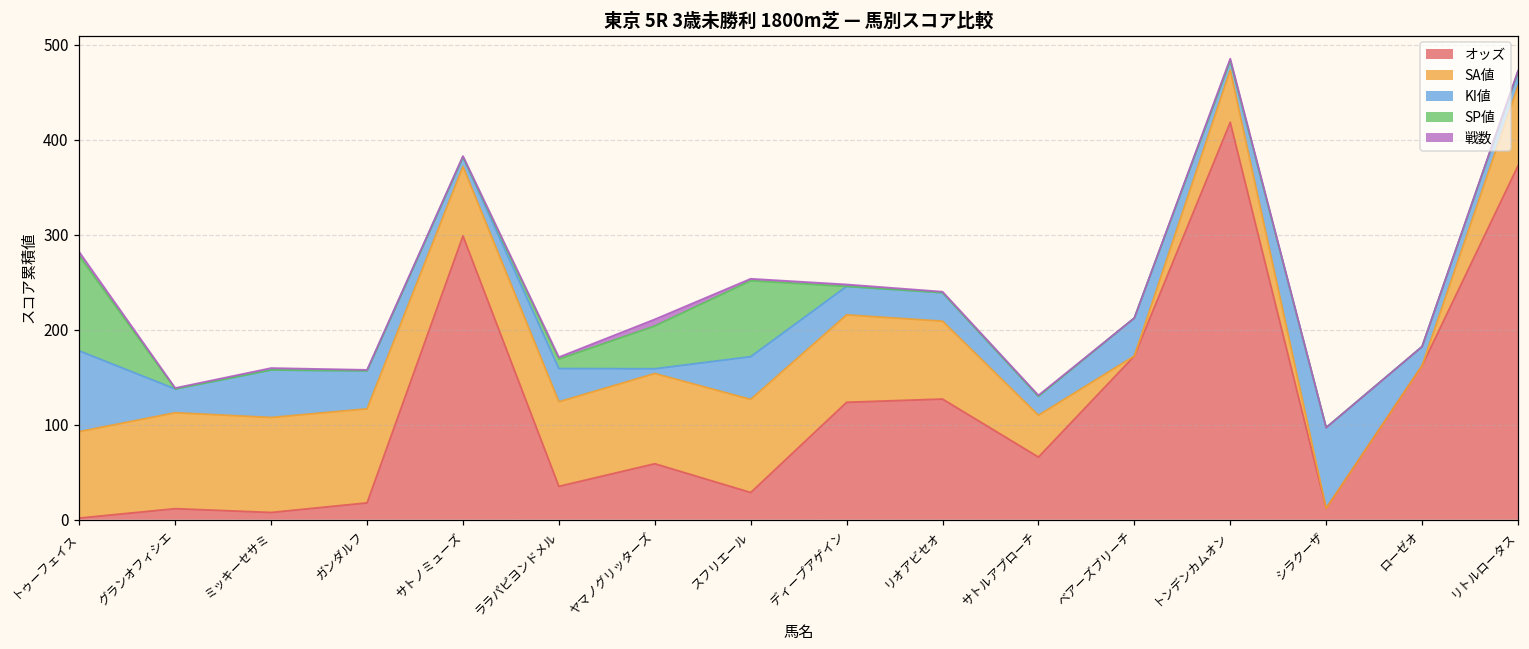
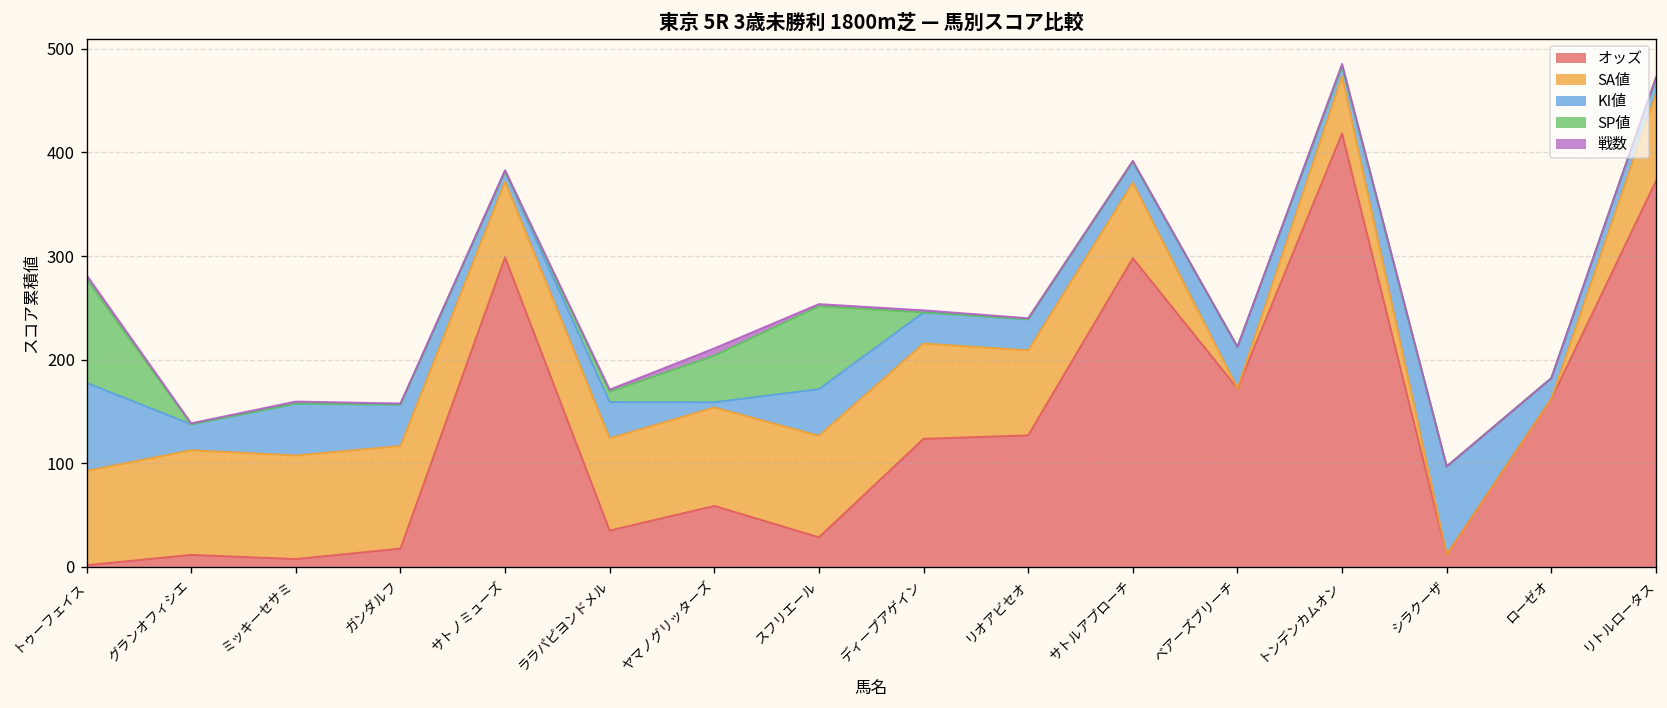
  {
    "オッズ": {
      "トゥーフェイス": 0,
      "グランオフィシエ": 10,
      "ミッキーセサミ": 10,
      "ガンダルフ": 20,
      "サトノミューズ": 300,
      "ララパピヨンドメル": 40,
      "ヤマノグリッターズ": 60,
      "スフリエール": 30,
      "ディープアゲイン": 120,
      "リオアビセオ": 130,
-     "サトルアプローチ": 70,
+     "サトルアプローチ": 300,
      "トンデンカムオン": 420,
      "リトルロータス": 370
    },
    "SA値": {
      "トゥーフェイス": 90,
      "グランオフィシエ": 100,
      "ミッキーセサミ": 100,
      "ガンダルフ": 100,
      "サトノミューズ": 70,
      "ララパピヨンドメル": 90,
      "ヤマノグリッターズ": 100,
      "スフリエール": 100,
      "ディープアゲイン": 90,
      "リオアビセオ": 80,
-     "サトルアプローチ": 40,
+     "サトルアプローチ": 70,
      "トンデンカムオン": 60,
      "リトルロータス": 80
    },
    "KI値": {
      "トゥーフェイス": 80,
      "ララパピヨンドメル": 40,
      "ヤマノグリッターズ": 10,
      "スフリエール": 50
    },
    "SP値": {
      "トゥーフェイス": 100,
      "ヤマノグリッターズ": 50
    },
    "戦数": {
      "トゥーフェイス": 0,
      "ヤマノグリッターズ": 10
    }
  }
